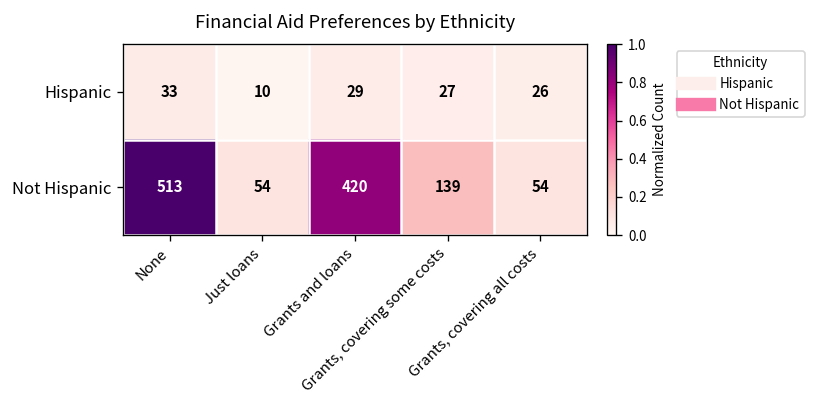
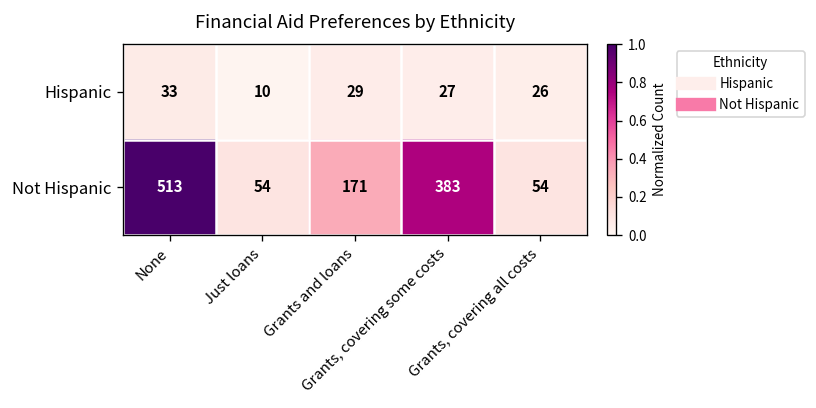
  {
    "Hispanic": {
      "None": 33,
      "Just loans": 10,
      "Grants and loans": 29,
      "Grants, covering some costs": 27,
      "Grants, covering all costs": 26
    },
    "Not Hispanic": {
      "None": 513,
      "Just loans": 54,
-     "Grants and loans": 420,
-     "Grants, covering some costs": 139,
+     "Grants and loans": 171,
+     "Grants, covering some costs": 383,
      "Grants, covering all costs": 54
    }
  }
